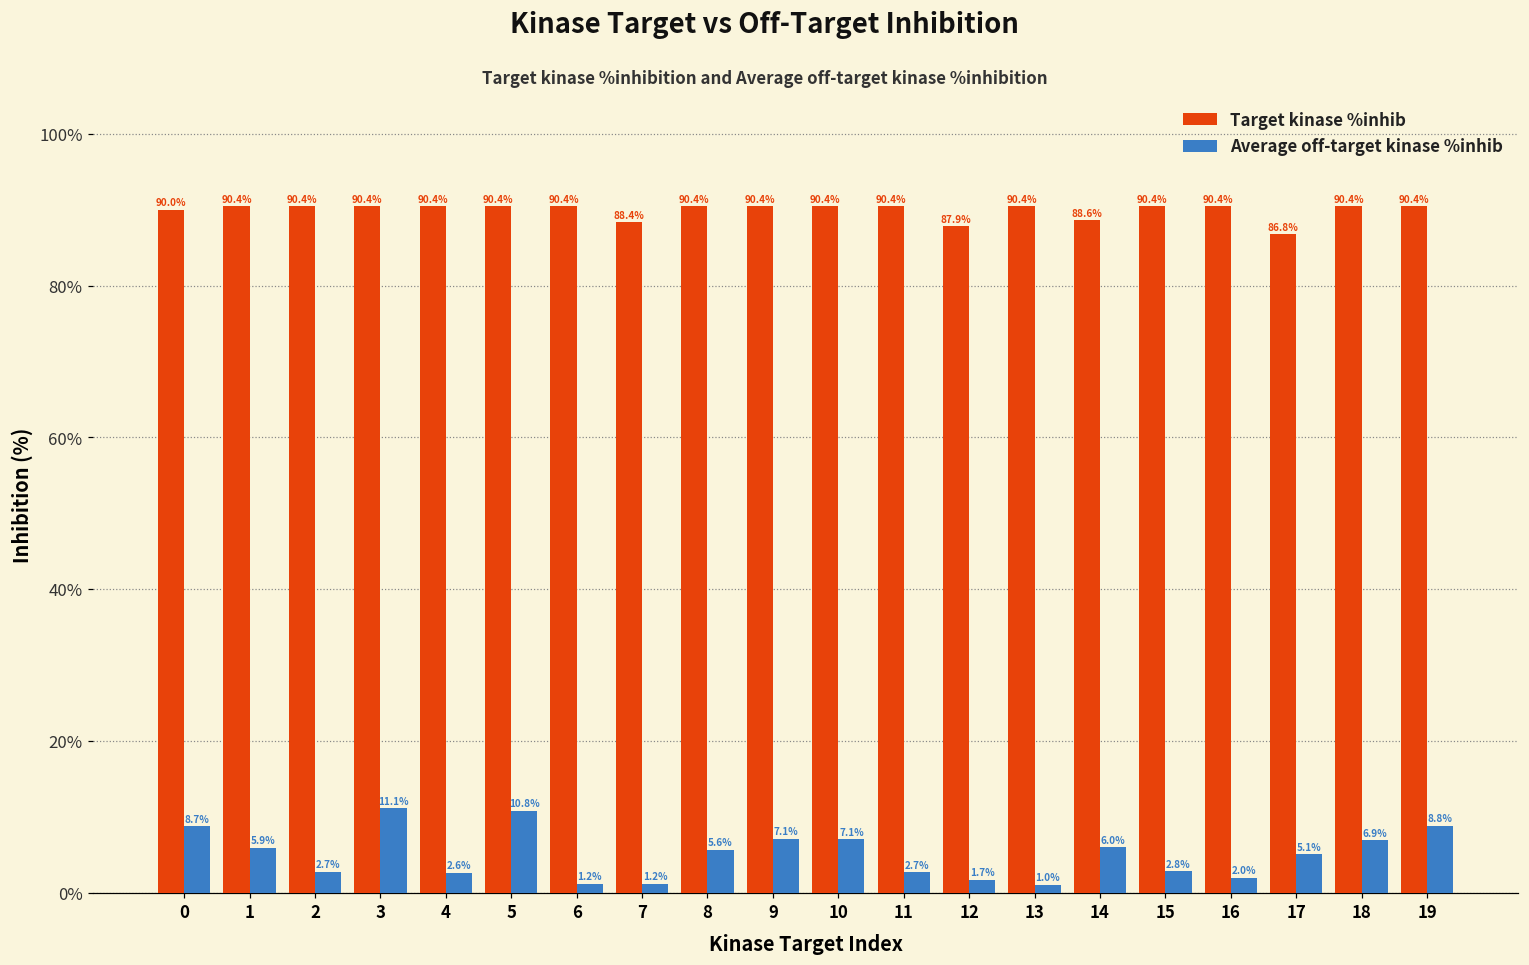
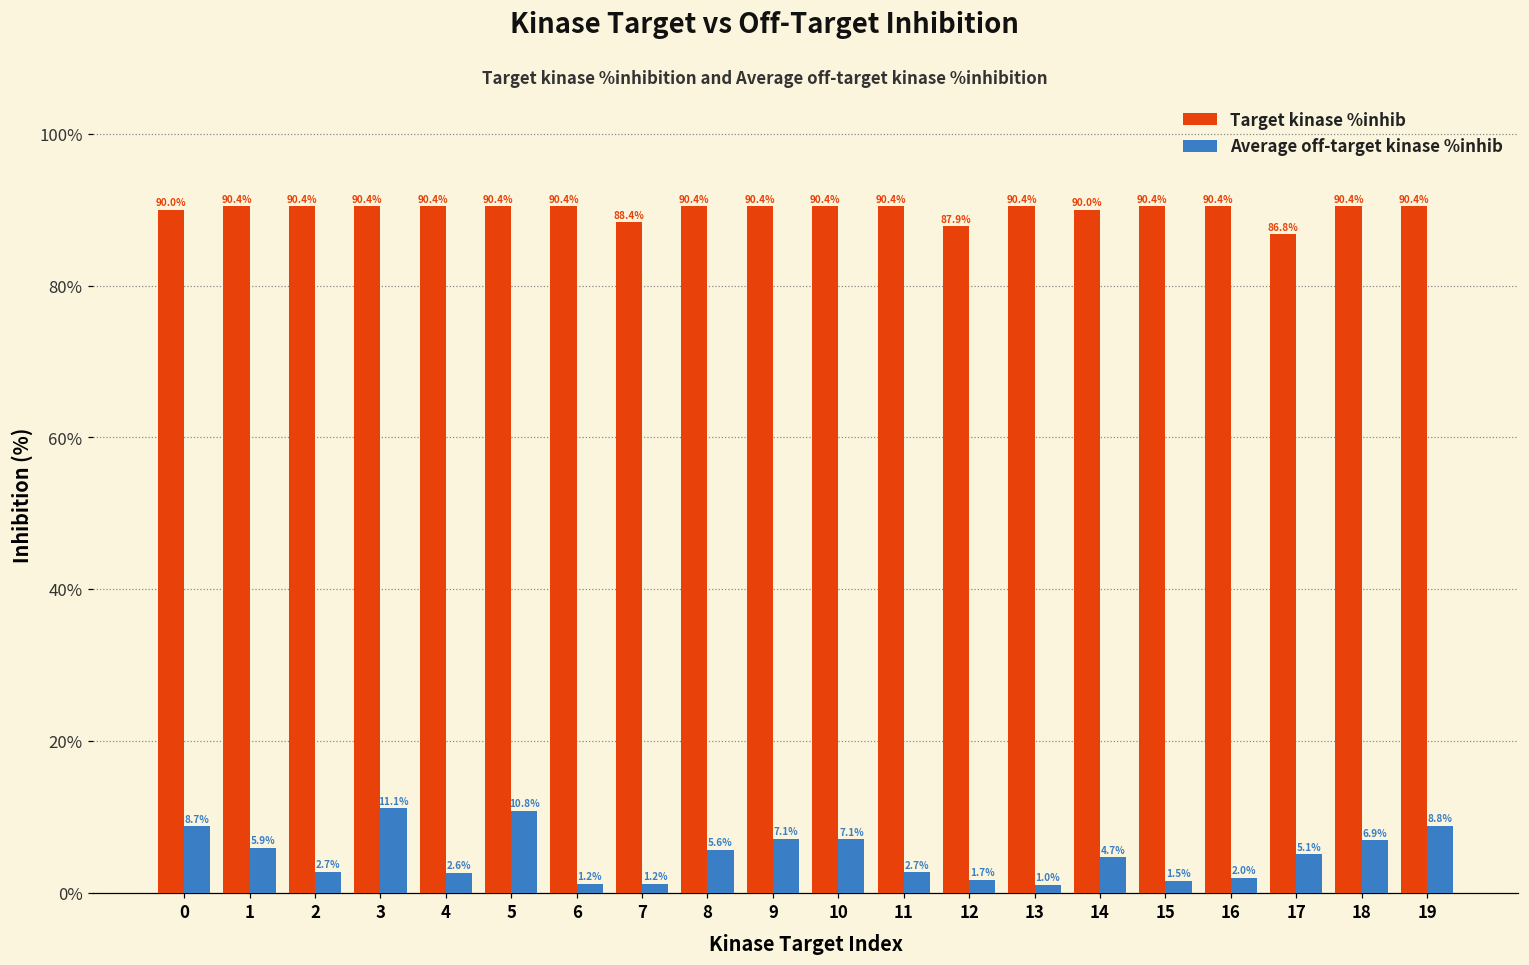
  {
    "Target kinase %inhib": {
      "0": "90.0%",
      "1": "90.4%",
      "2": "90.4%",
      "3": "90.4%",
      "4": "90.4%",
      "5": "90.4%",
      "6": "90.4%",
      "7": "88.4%",
      "8": "90.4%",
      "9": "90.4%",
      "10": "90.4%",
      "11": "90.4%",
      "12": "87.9%",
      "13": "90.4%",
-     "14": "88.6%",
+     "14": "90.0%",
      "15": "90.4%",
      "16": "90.4%",
      "17": "86.8%",
      "18": "90.4%",
      "19": "90.4%"
    },
    "Average off-target kinase %inhib": {
      "0": "8.7%",
      "1": "5.9%",
      "2": "2.7%",
      "3": "11.1%",
      "4": "2.6%",
      "5": "10.8%",
      "6": "1.2%",
      "7": "1.2%",
      "8": "5.6%",
      "9": "7.1%",
      "10": "7.1%",
      "11": "2.7%",
      "12": "1.7%",
      "13": "1.0%",
-     "14": "6.0%",
-     "15": "2.8%",
+     "14": "4.7%",
+     "15": "1.5%",
      "16": "2.0%",
      "17": "5.1%",
      "18": "6.9%",
      "19": "8.8%"
    }
  }
